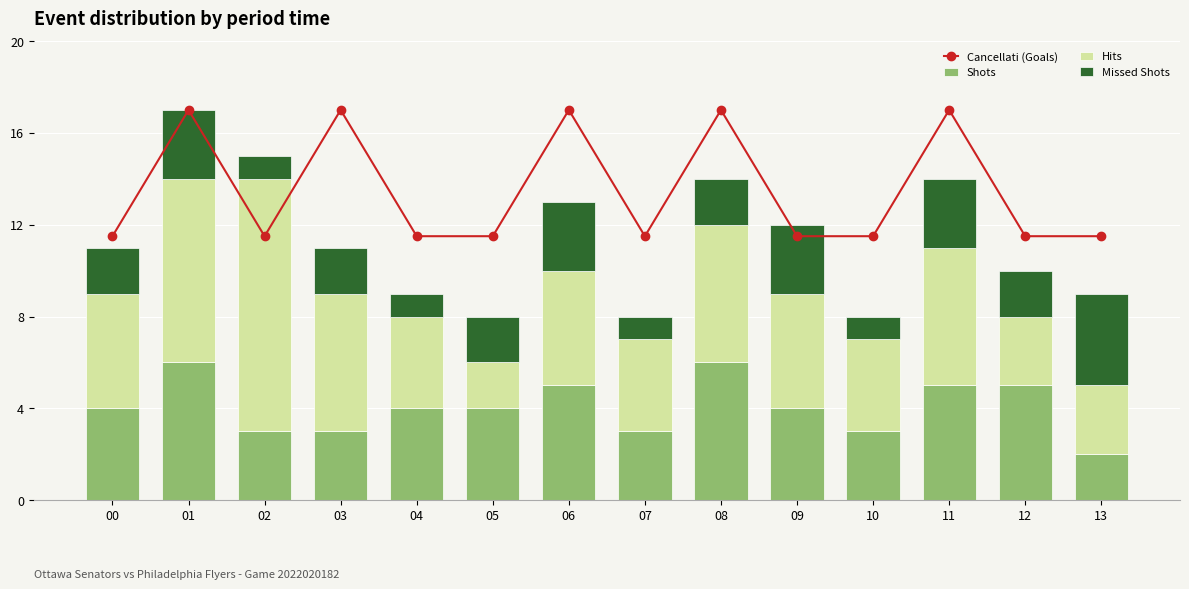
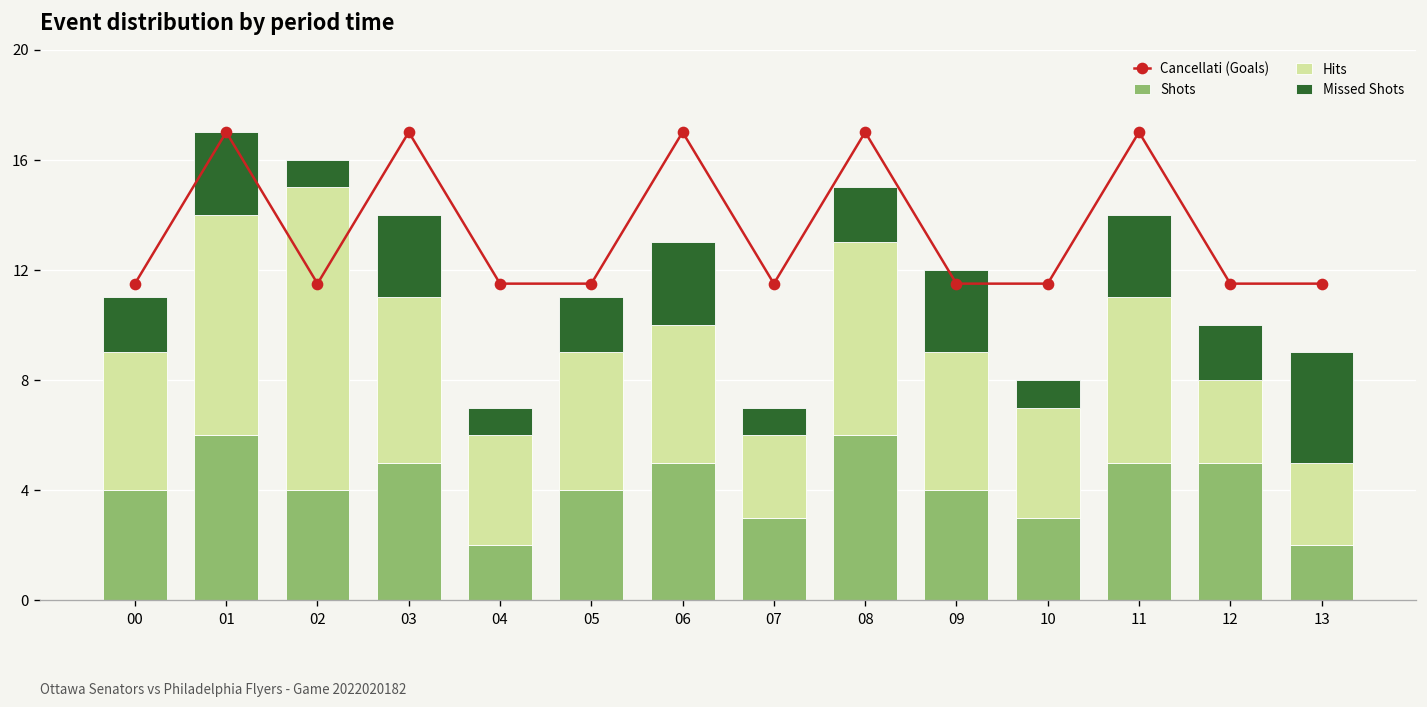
  {
    "Cancellati (Goals)": {
      "00": 11.5,
      "01": 17,
      "02": 11.5,
      "03": 17,
      "04": 11.5,
      "05": 11.5,
      "06": 17,
      "07": 11.5,
      "08": 17,
      "09": 11.5,
      "10": 11.5,
      "11": 17,
      "12": 11.5,
      "13": 11.5
    },
    "Shots": {
      "00": 4,
      "01": 6,
-     "02": 3,
-     "03": 3,
-     "04": 4,
+     "02": 4,
+     "03": 5,
+     "04": 2,
      "05": 4,
      "06": 5,
      "07": 3,
      "08": 6,
      "09": 4,
      "10": 3,
      "11": 5,
      "12": 5,
      "13": 2
    },
    "Hits": {
      "00": 5,
      "01": 8,
      "02": 11,
      "03": 6,
      "04": 4,
-     "05": 2,
+     "05": 5,
      "06": 5,
-     "07": 4,
-     "08": 6,
+     "07": 3,
+     "08": 7,
      "09": 5,
      "10": 4,
      "11": 6,
      "12": 3,
      "13": 3
    },
    "Missed Shots": {
      "00": 2,
      "01": 3,
      "02": 1,
-     "03": 2,
+     "03": 3,
      "04": 1,
      "05": 2,
      "06": 3,
      "07": 1,
      "08": 2,
      "09": 3,
      "10": 1,
      "11": 3,
      "12": 2,
      "13": 4
    }
  }
